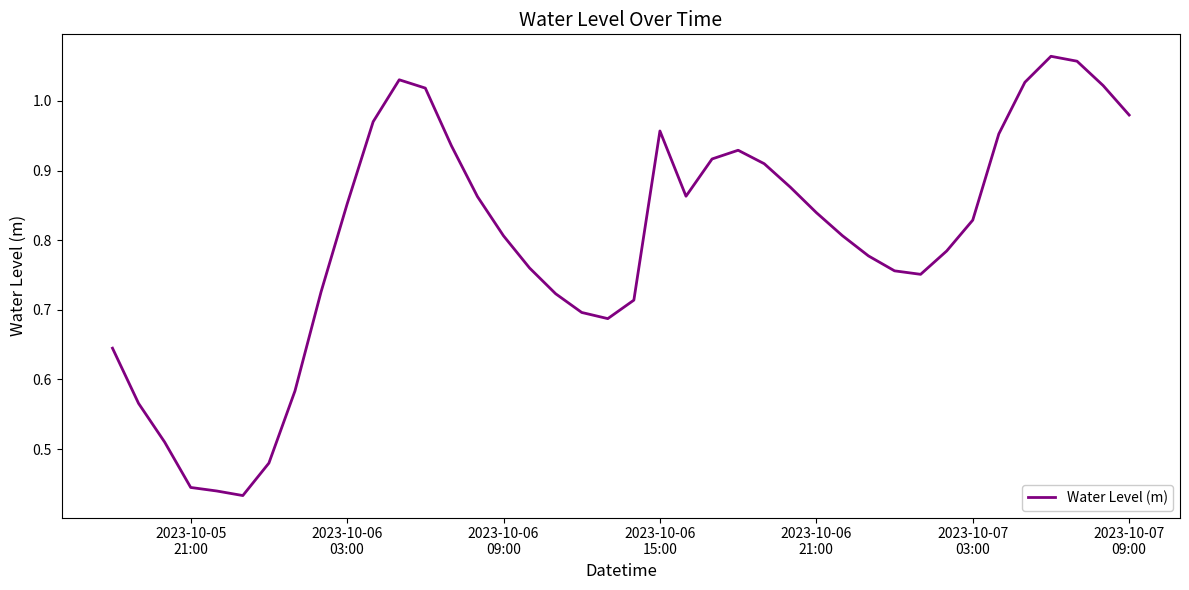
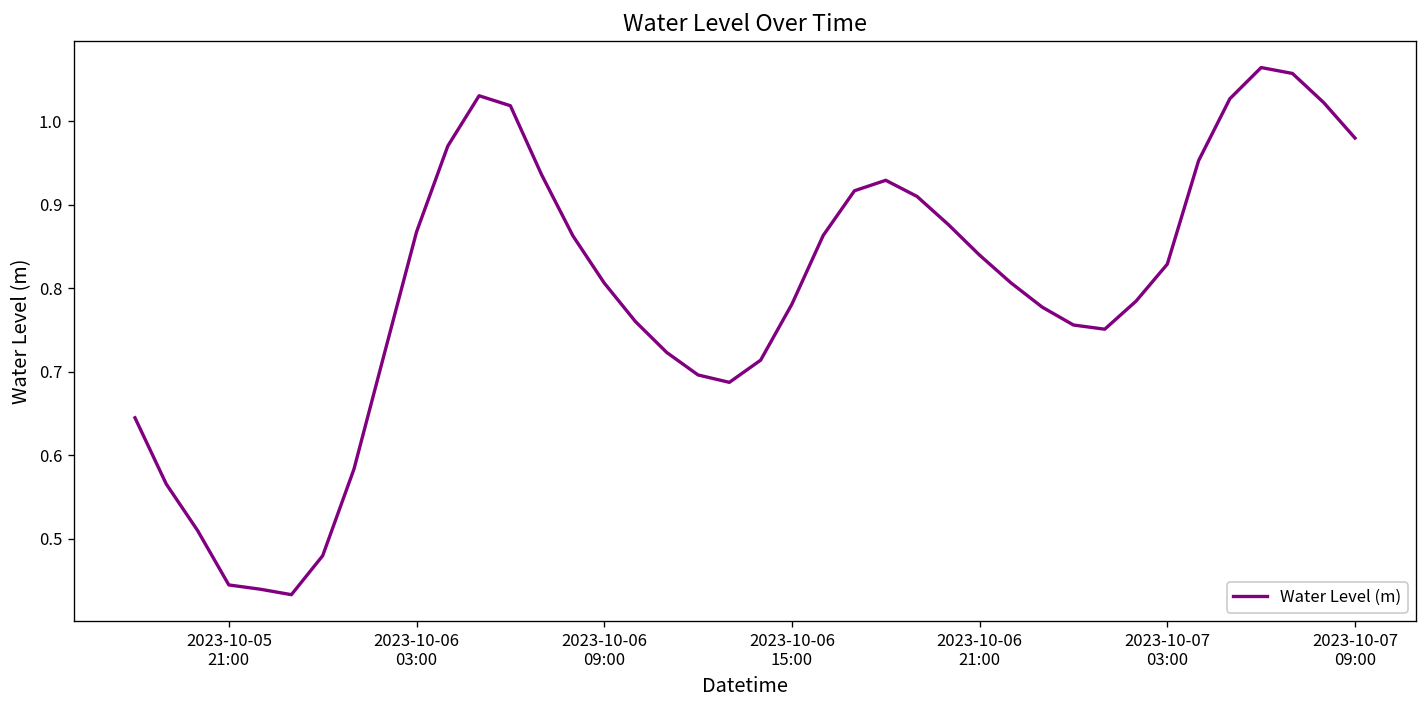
  {
    "2023-10-05 21:00": 0.44,
-   "2023-10-06 03:00": 0.85,
+   "2023-10-06 03:00": 0.87,
    "2023-10-06 09:00": 0.81,
-   "2023-10-06 15:00": 0.96,
+   "2023-10-06 15:00": 0.78,
    "2023-10-06 21:00": 0.84,
    "2023-10-07 03:00": 0.83,
    "2023-10-07 09:00": 0.98
  }
